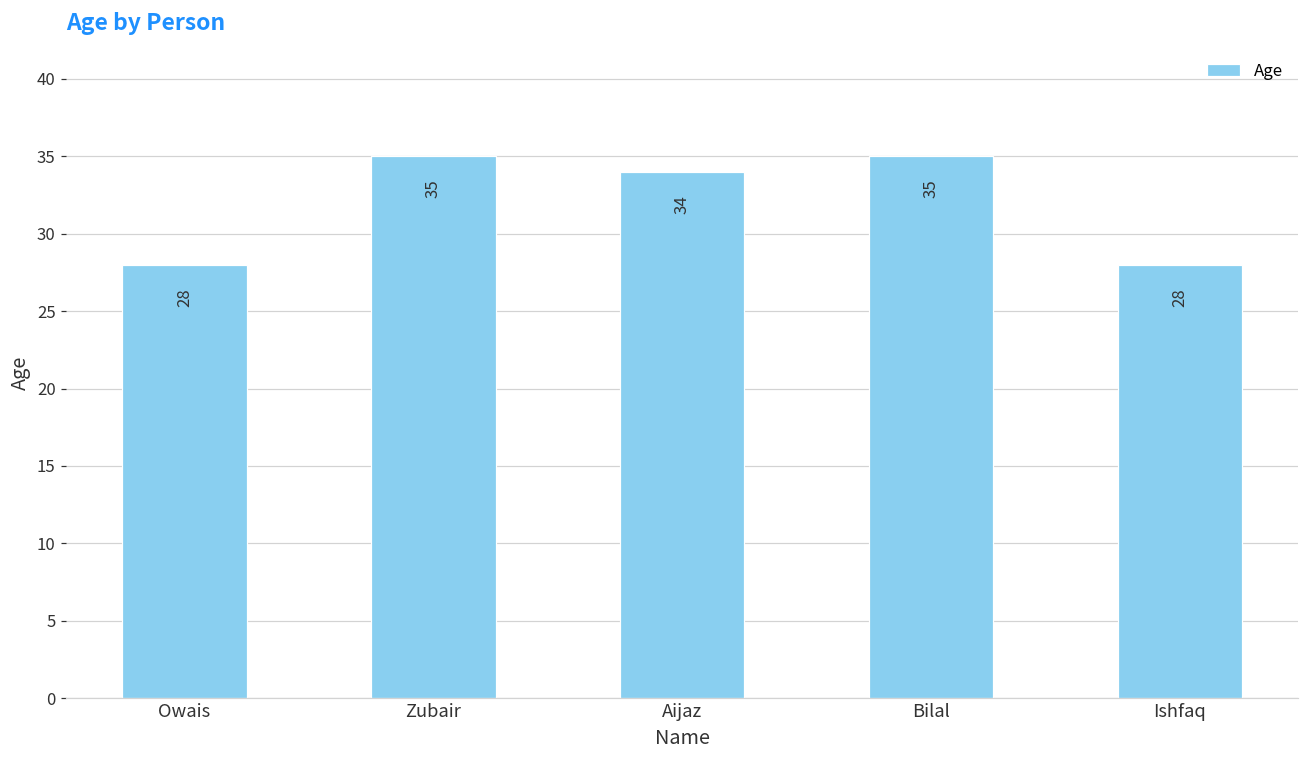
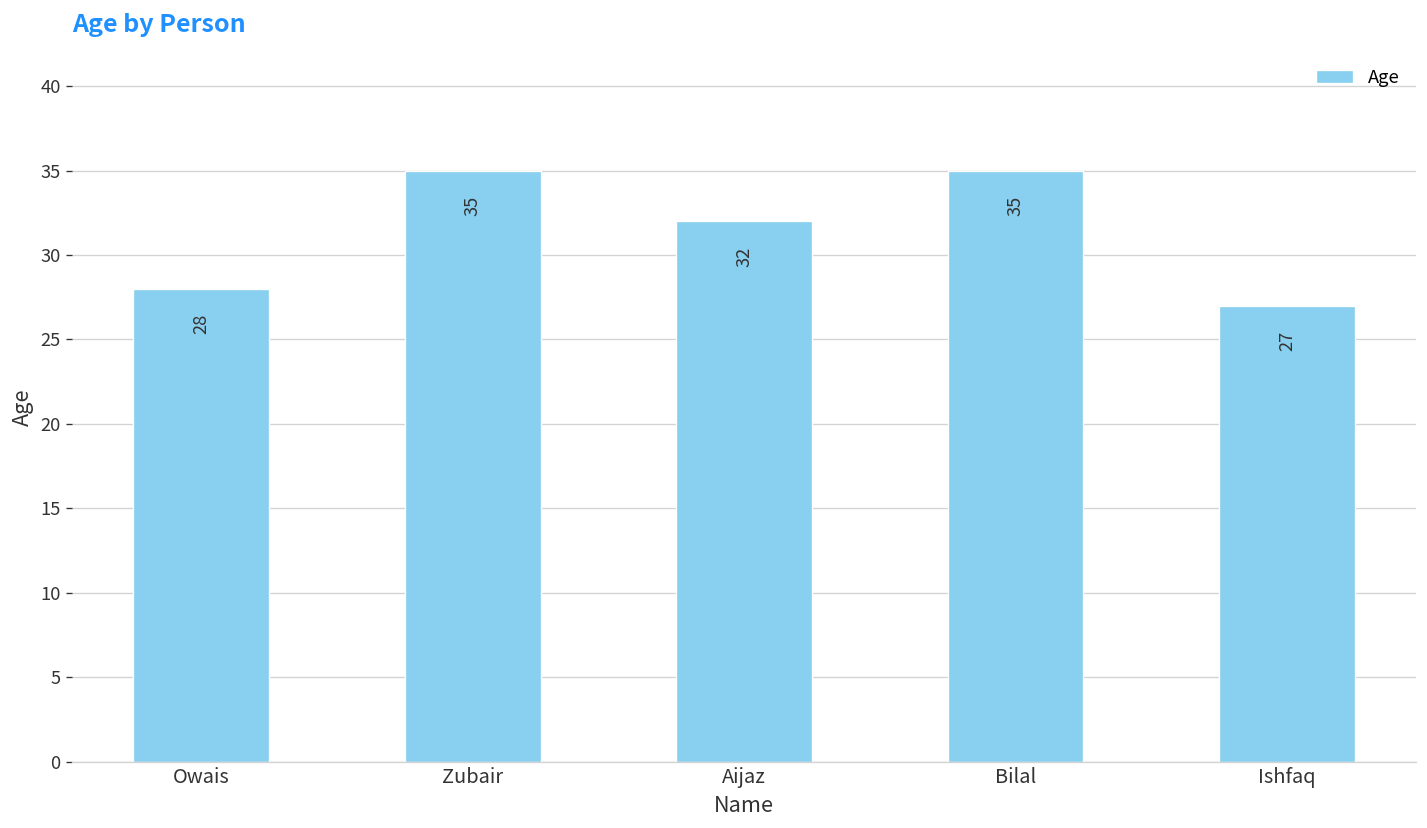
  {
    "Owais": 28,
    "Zubair": 35,
-   "Aijaz": 34,
+   "Aijaz": 32,
    "Bilal": 35,
-   "Ishfaq": 28
+   "Ishfaq": 27
  }
